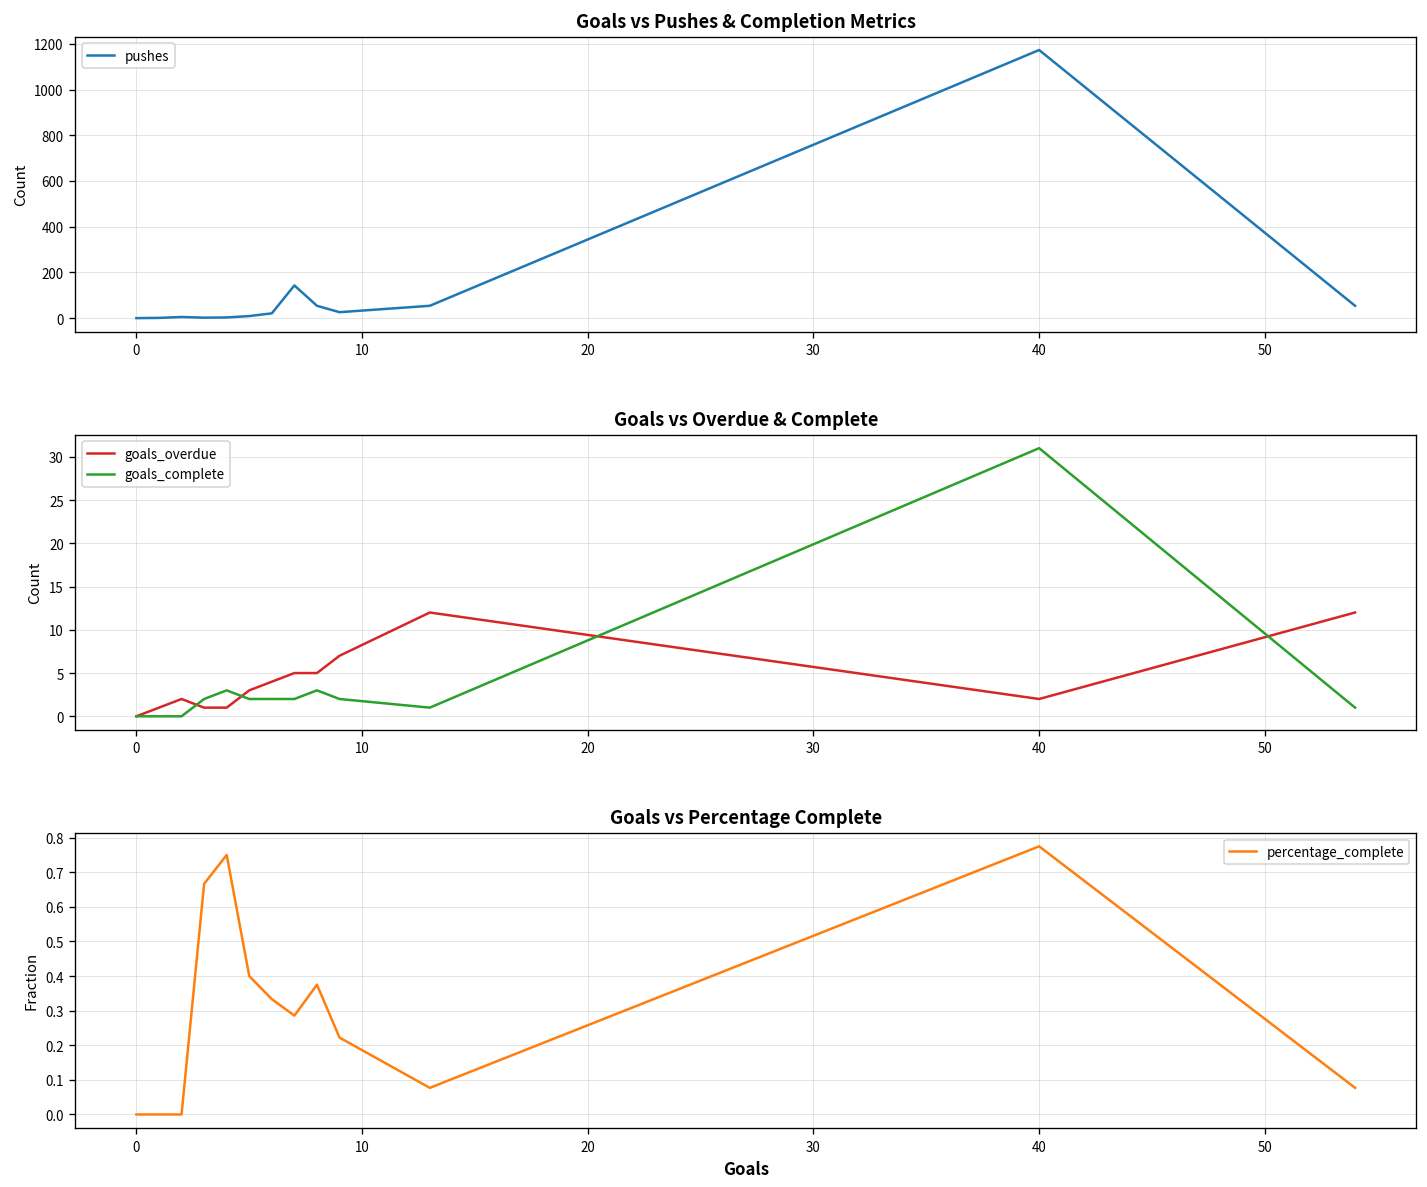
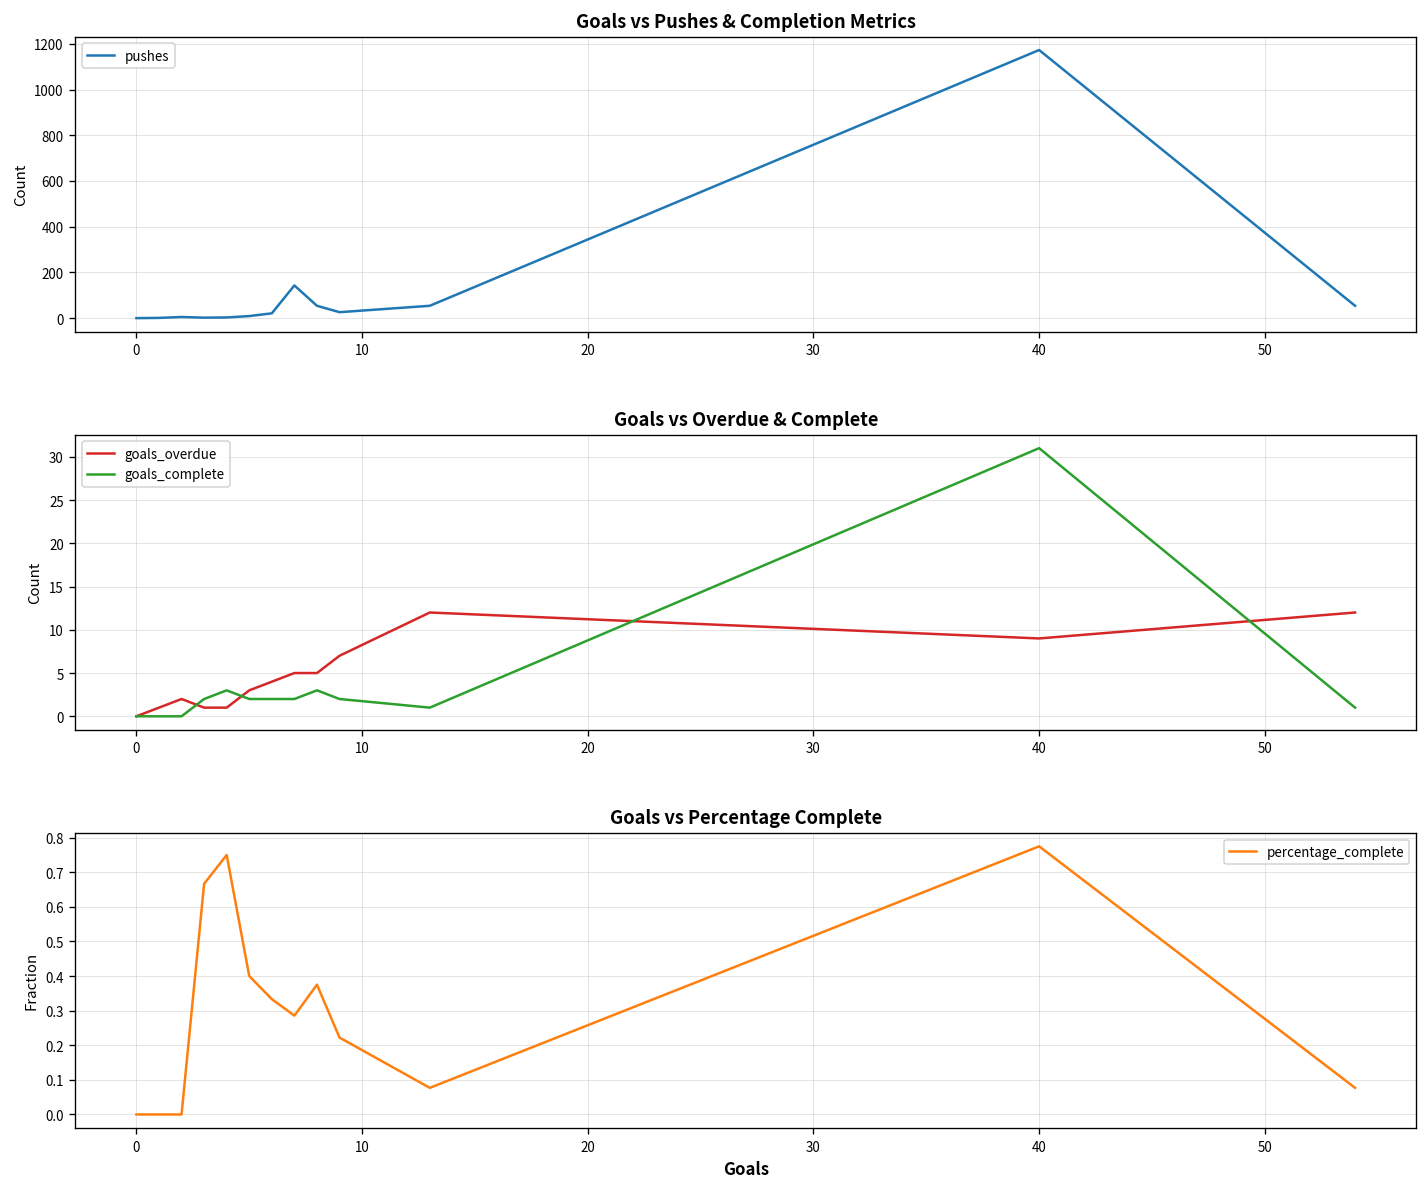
  {
    "Goals vs Pushes & Completion Metrics": {
      "0": 0,
      "40": 1170
    },
    "Goals vs Overdue & Complete": {
      "goals_overdue": {
-       "40": 2
+       "40": 9
      },
      "goals_complete": {
        "40": 31
      }
    },
    "Goals vs Percentage Complete": {
      "0": 0.00,
      "40": 0.78
    }
  }
